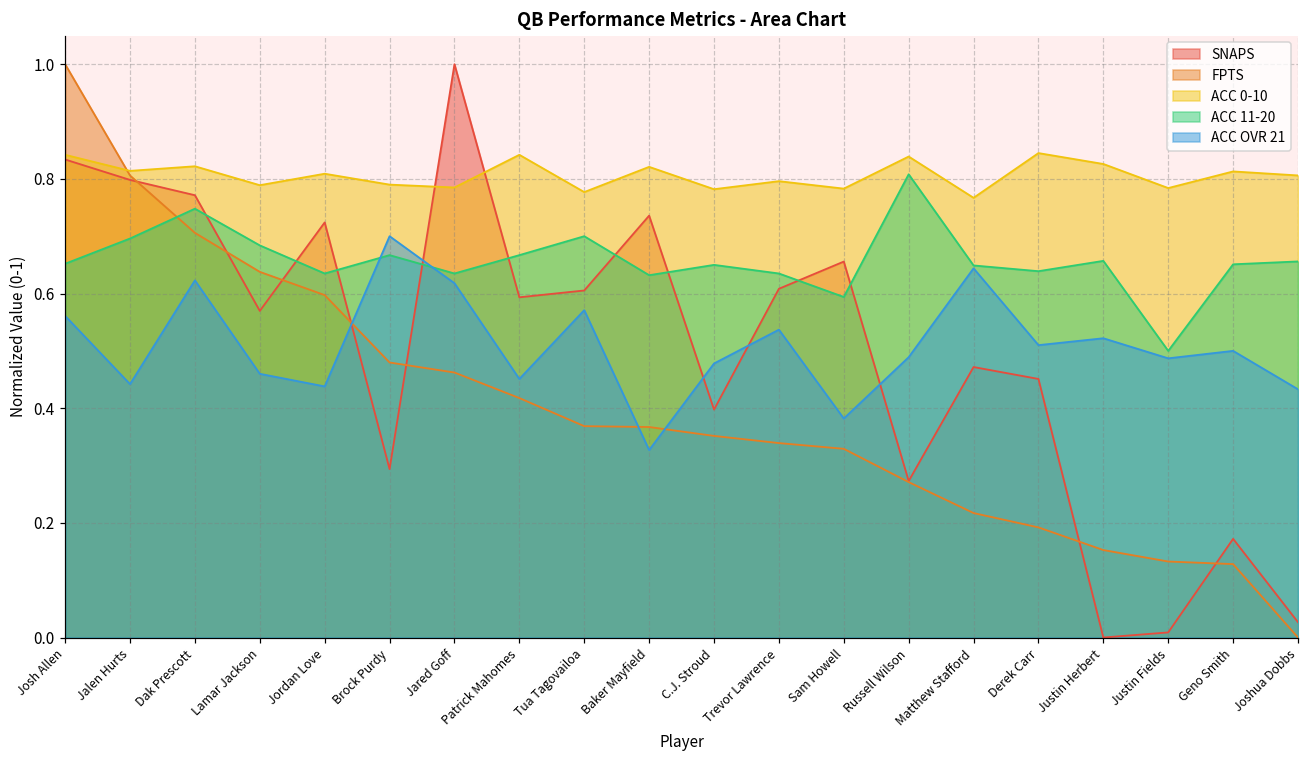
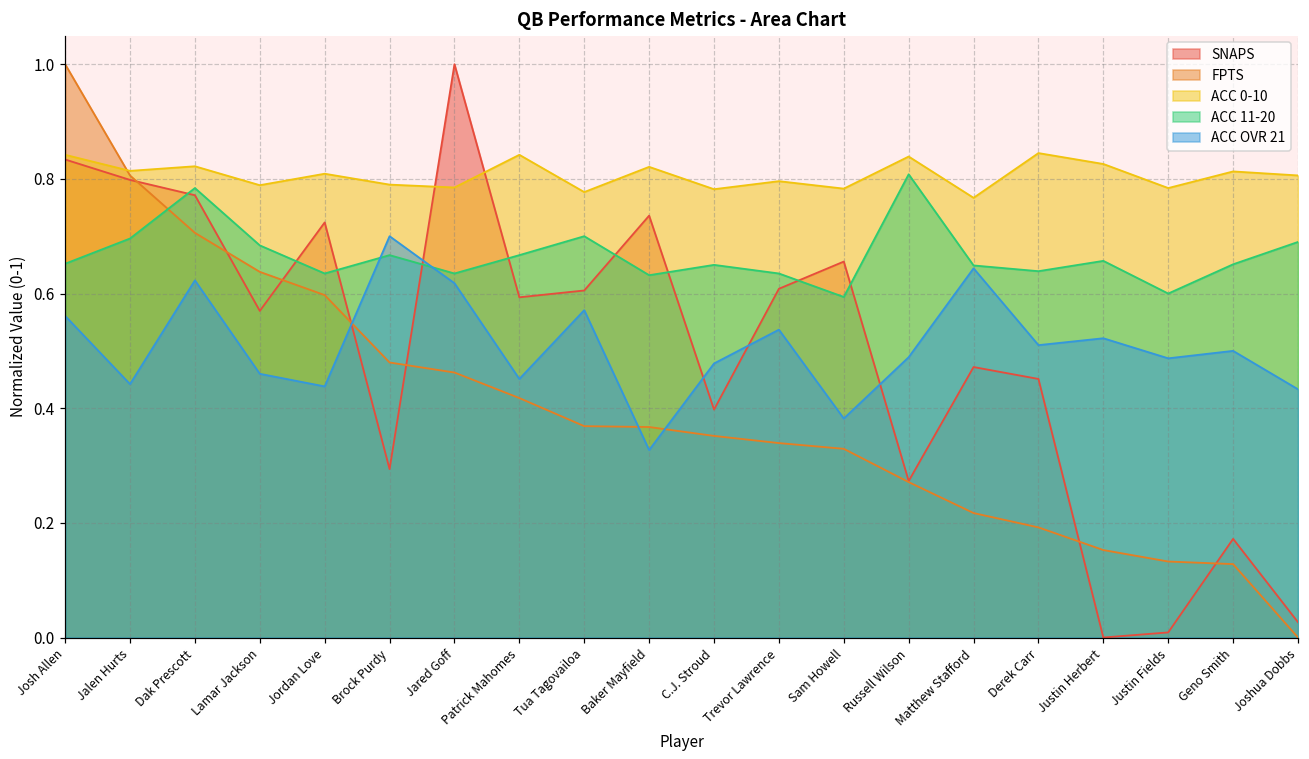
  {
    "ACC 11-20": {
      "Josh Allen": 0.65,
      "Jalen Hurts": 0.70,
-     "Dak Prescott": 0.75,
+     "Dak Prescott": 0.78,
      "Lamar Jackson": 0.68,
      "Jordan Love": 0.64,
      "Brock Purdy": 0.67,
      "Jared Goff": 0.64,
      "Patrick Mahomes": 0.67,
      "Tua Tagovailoa": 0.70,
      "Baker Mayfield": 0.63,
      "C.J. Stroud": 0.65,
      "Trevor Lawrence": 0.64,
      "Sam Howell": 0.59,
      "Russell Wilson": 0.81,
      "Matthew Stafford": 0.65,
      "Derek Carr": 0.64,
      "Justin Herbert": 0.66,
-     "Justin Fields": 0.5,
+     "Justin Fields": 0.6,
      "Geno Smith": 0.65,
-     "Joshua Dobbs": 0.66
+     "Joshua Dobbs": 0.69
    },
    "ACC OVR 21": {
      "Josh Allen": 0.56,
      "Jalen Hurts": 0.44,
      "Dak Prescott": 0.62,
      "Lamar Jackson": 0.46,
      "Jordan Love": 0.44,
      "Brock Purdy": 0.70,
      "Jared Goff": 0.62,
      "Patrick Mahomes": 0.45,
      "Tua Tagovailoa": 0.57,
      "Baker Mayfield": 0.33,
      "C.J. Stroud": 0.48,
      "Trevor Lawrence": 0.54,
      "Sam Howell": 0.38,
      "Russell Wilson": 0.49,
      "Matthew Stafford": 0.64,
      "Derek Carr": 0.51,
      "Justin Herbert": 0.52,
      "Justin Fields": 0.49,
      "Geno Smith": 0.50,
      "Joshua Dobbs": 0.43
    }
  }
